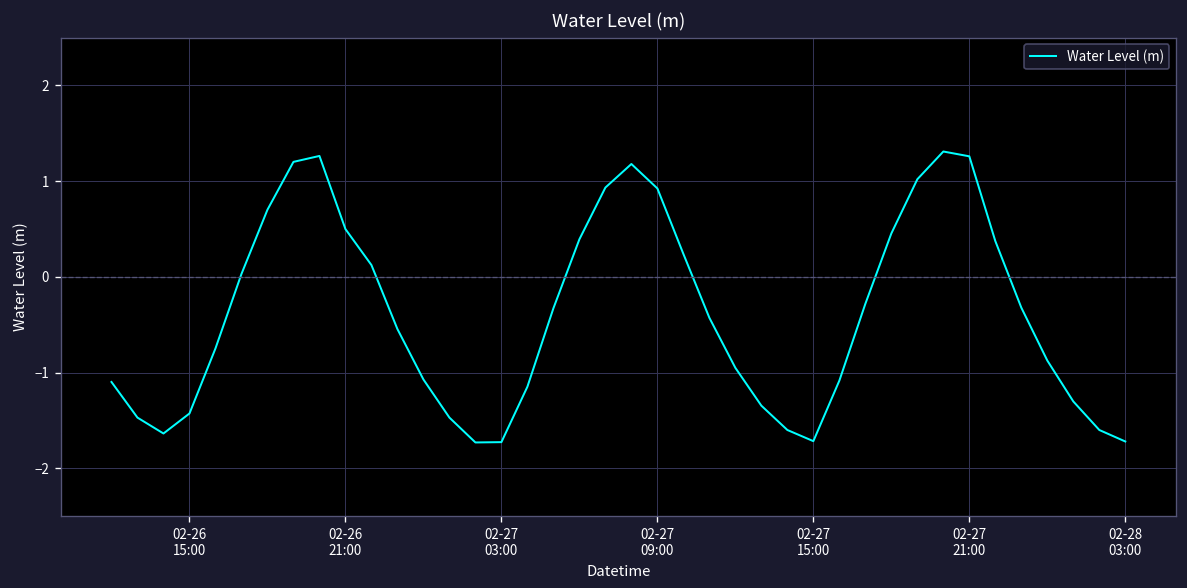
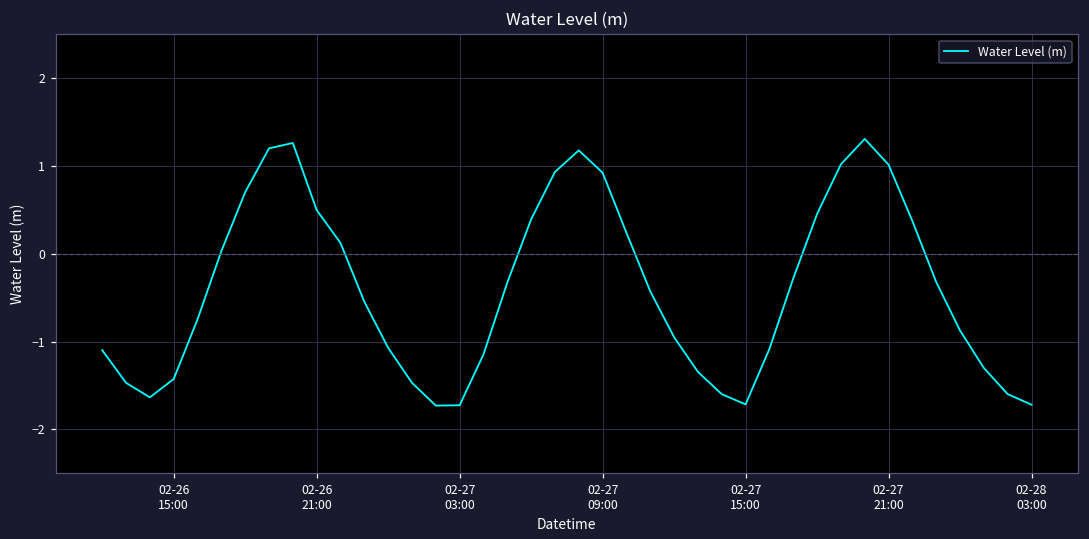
  {
    "02-26 15:00": -1.4,
    "02-26 21:00": 0.5,
    "02-27 03:00": -1.7,
    "02-27 09:00": 0.9,
    "02-27 15:00": -1.7,
-   "02-27 21:00": 1.3,
+   "02-27 21:00": 1.0,
    "02-28 03:00": -1.7
  }
